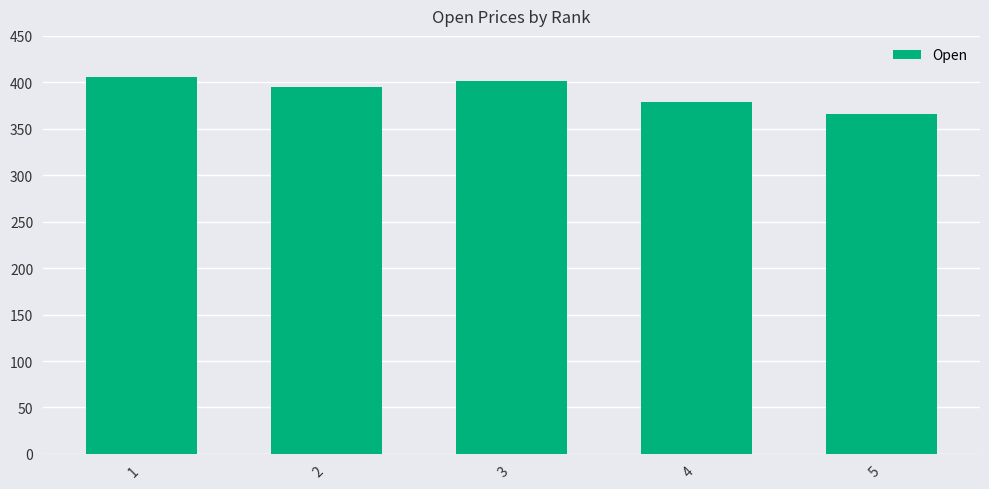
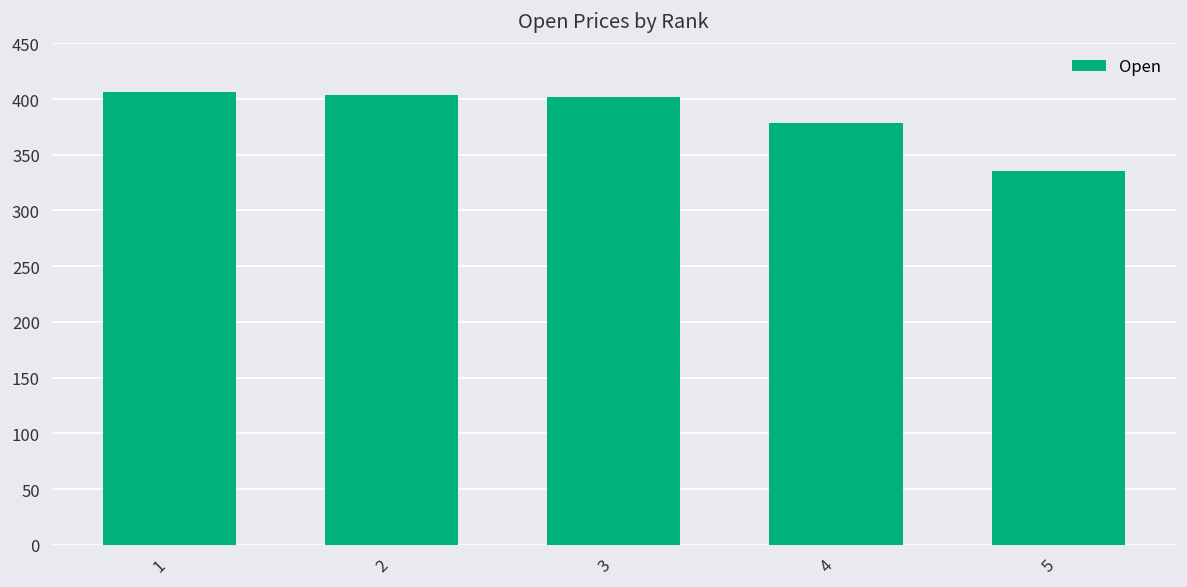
  {
    "1": 410,
-   "2": 390,
+   "2": 400,
    "3": 400,
    "4": 380,
-   "5": 370
+   "5": 340
  }
